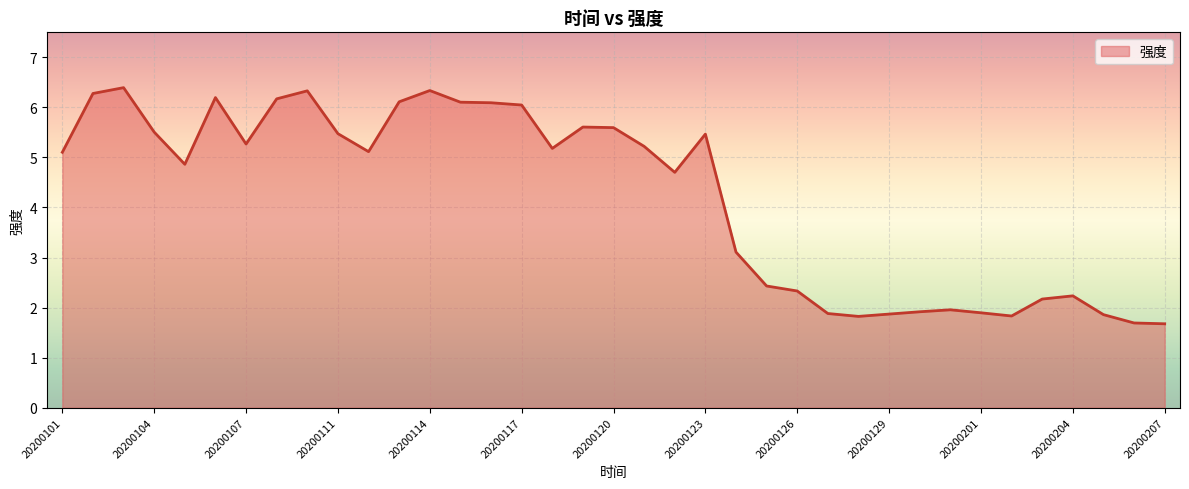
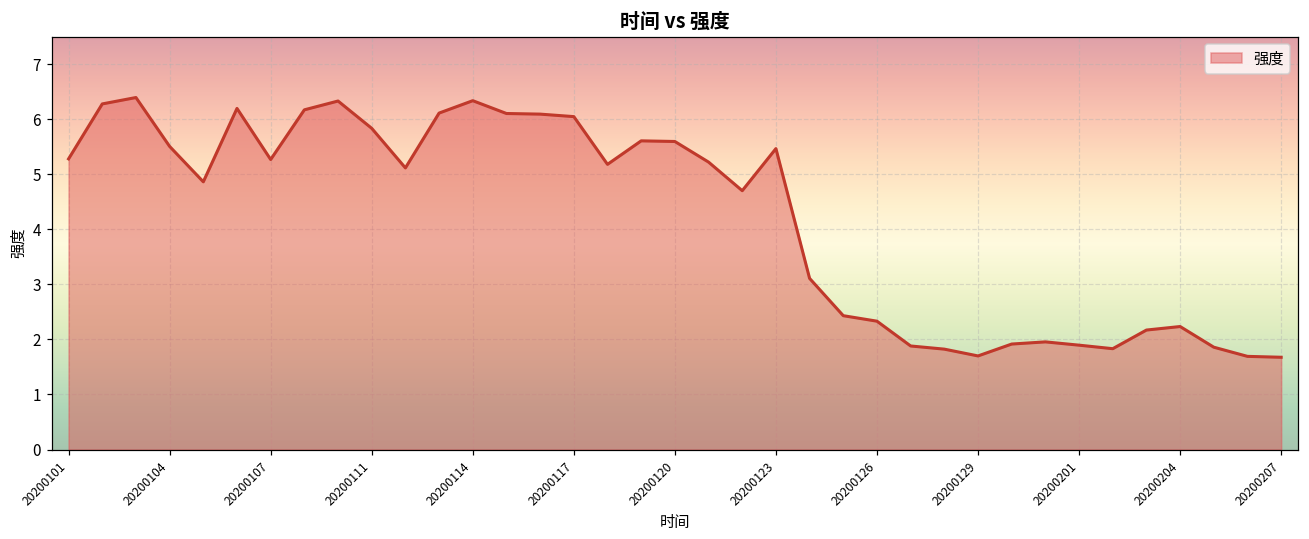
  {
-   "20200101": 5.1,
+   "20200101": 5.3,
    "20200104": 5.5,
    "20200107": 5.3,
-   "20200111": 5.5,
+   "20200111": 5.8,
    "20200114": 6.3,
    "20200117": 6.0,
    "20200120": 5.6,
    "20200123": 5.5,
    "20200126": 2.3,
-   "20200129": 1.9,
+   "20200129": 1.7,
    "20200201": 1.9,
    "20200204": 2.2,
    "20200207": 1.7
  }
